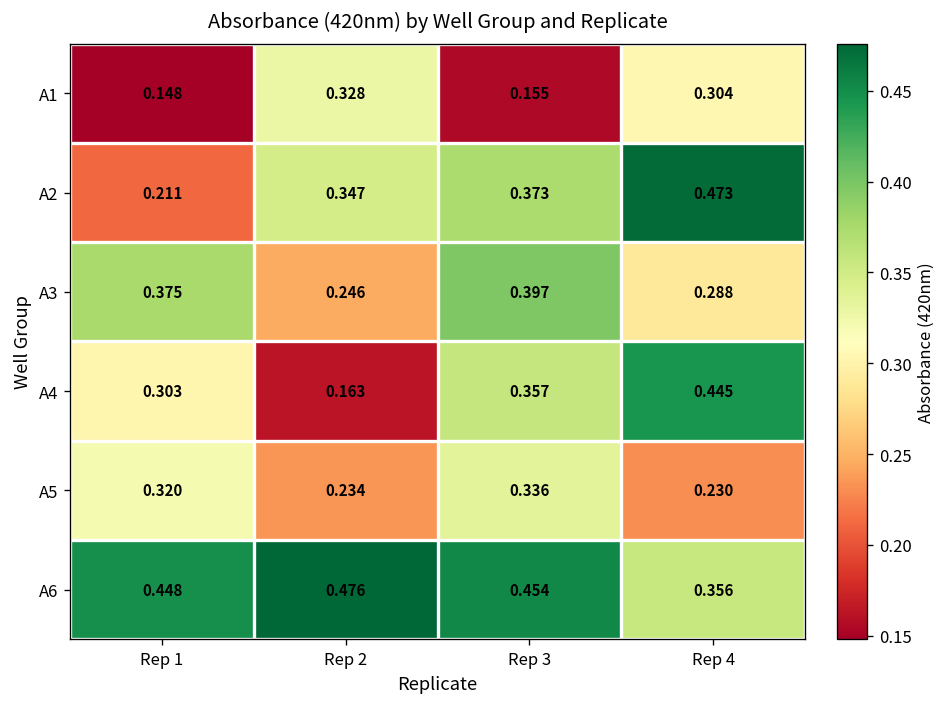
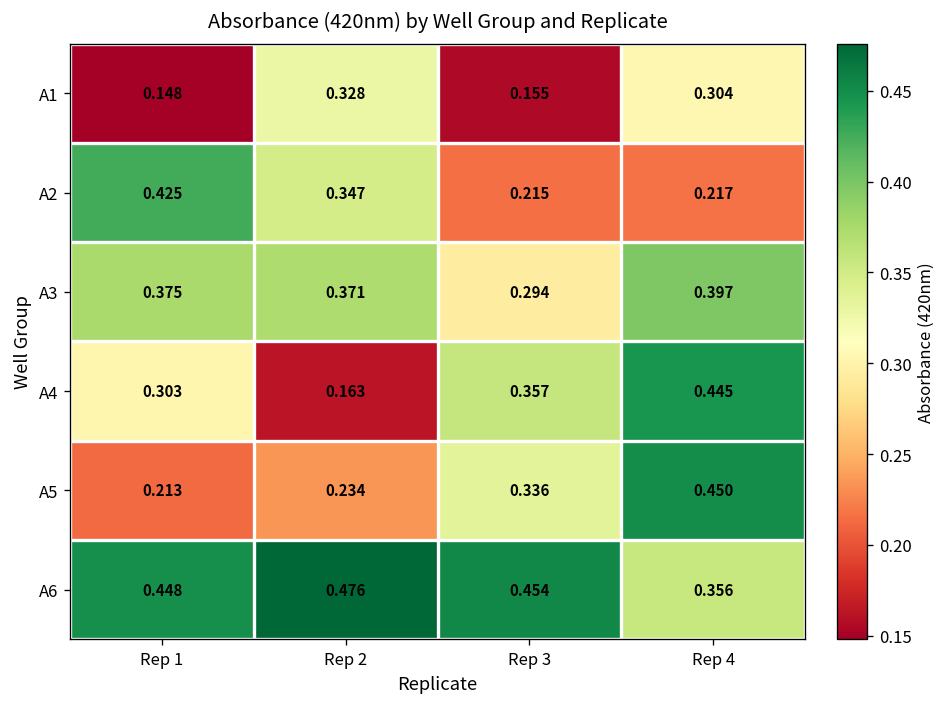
  {
    "A1": {
      "Rep 1": 0.148,
      "Rep 2": 0.328,
      "Rep 3": 0.155,
      "Rep 4": 0.304
    },
    "A2": {
-     "Rep 1": 0.211,
+     "Rep 1": 0.425,
      "Rep 2": 0.347,
-     "Rep 3": 0.373,
-     "Rep 4": 0.473
+     "Rep 3": 0.215,
+     "Rep 4": 0.217
    },
    "A3": {
      "Rep 1": 0.375,
-     "Rep 2": 0.246,
-     "Rep 3": 0.397,
-     "Rep 4": 0.288
+     "Rep 2": 0.371,
+     "Rep 3": 0.294,
+     "Rep 4": 0.397
    },
    "A4": {
      "Rep 1": 0.303,
      "Rep 2": 0.163,
      "Rep 3": 0.357,
      "Rep 4": 0.445
    },
    "A5": {
-     "Rep 1": 0.320,
+     "Rep 1": 0.213,
      "Rep 2": 0.234,
      "Rep 3": 0.336,
-     "Rep 4": 0.230
+     "Rep 4": 0.450
    },
    "A6": {
      "Rep 1": 0.448,
      "Rep 2": 0.476,
      "Rep 3": 0.454,
      "Rep 4": 0.356
    }
  }
